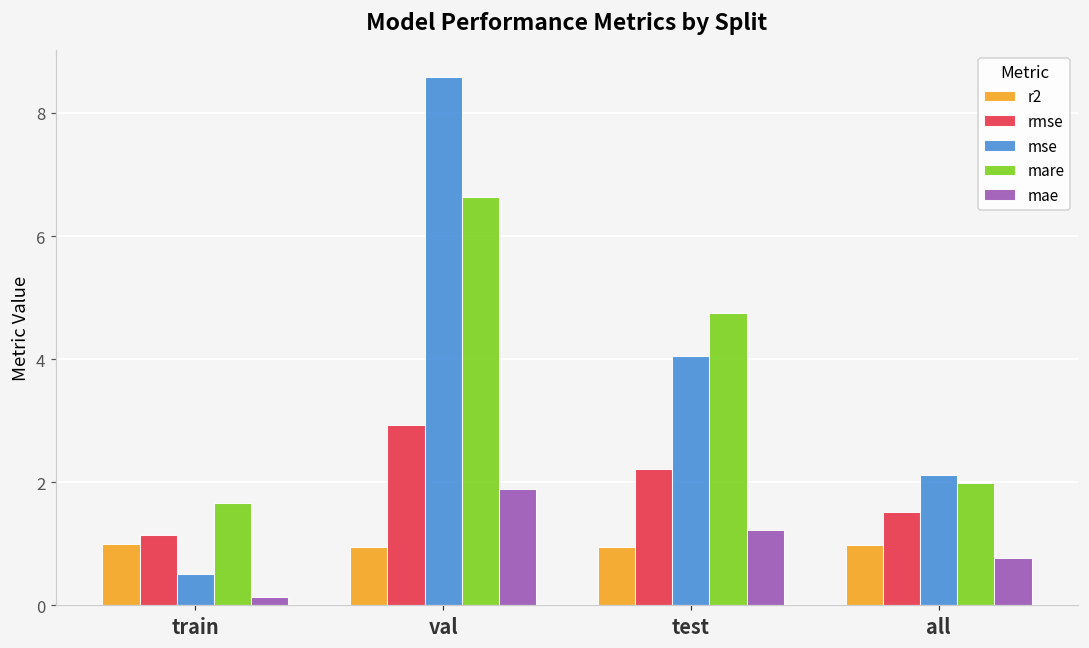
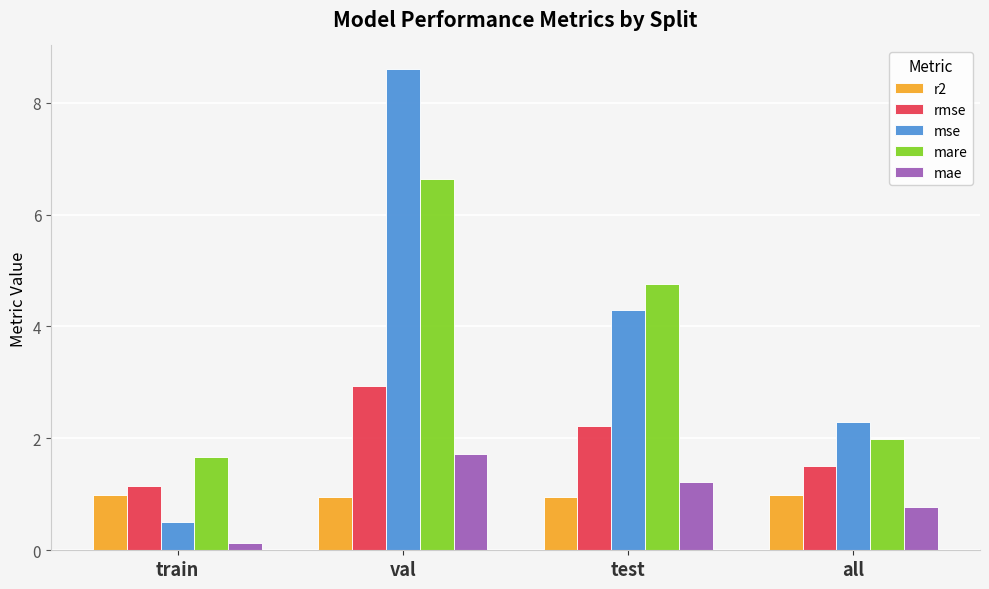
  {
    "r2": {
      "train": 1.0,
      "val": 1.0,
      "test": 1.0,
      "all": 1.0
    },
    "rmse": {
      "train": 1.1,
      "val": 2.9,
      "test": 2.2,
      "all": 1.5
    },
    "mse": {
      "train": 0.5,
      "val": 8.6,
-     "test": 4.1,
-     "all": 2.1
+     "test": 4.3,
+     "all": 2.3
    },
    "mare": {
      "train": 1.7,
      "val": 6.6,
      "test": 4.8,
      "all": 2.0
    },
    "mae": {
      "train": 0.1,
-     "val": 1.9,
+     "val": 1.7,
      "test": 1.2,
      "all": 0.8
    }
  }
